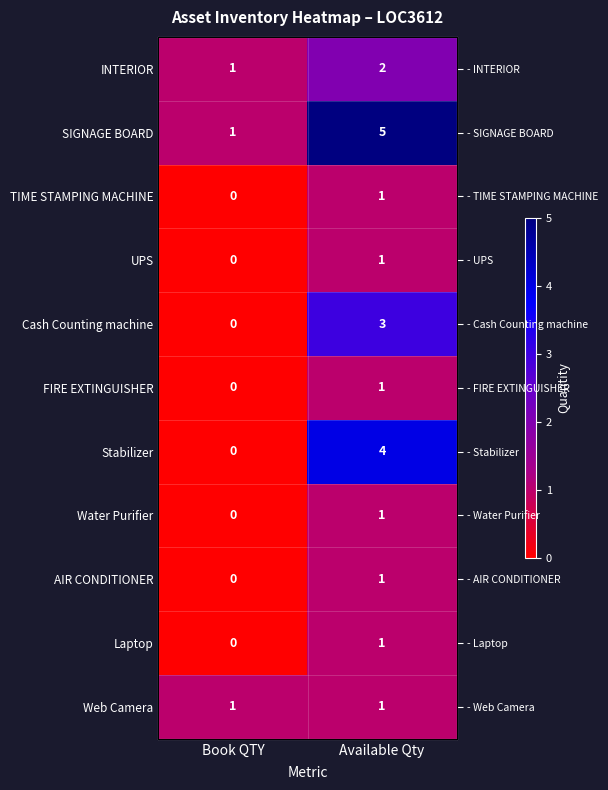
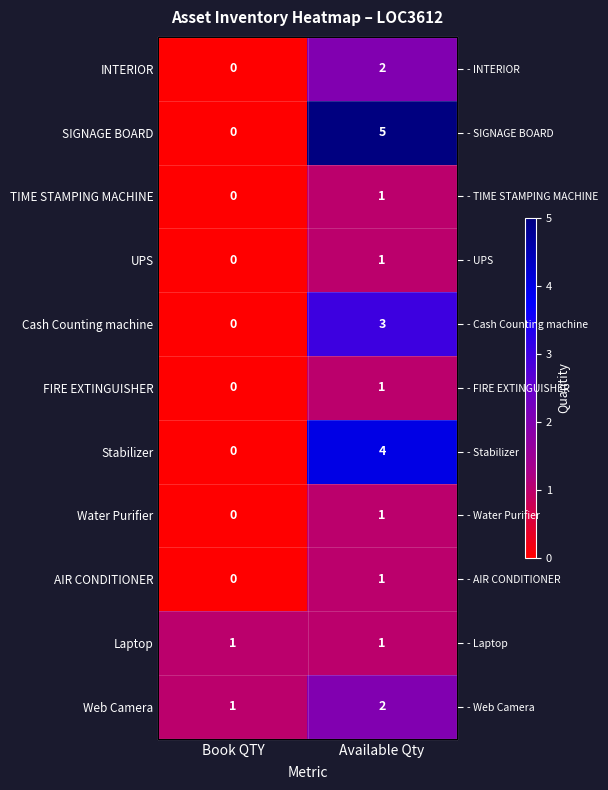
  {
    "INTERIOR": {
-     "Book QTY": 1,
+     "Book QTY": 0,
      "Available Qty": 2
    },
    "SIGNAGE BOARD": {
-     "Book QTY": 1,
+     "Book QTY": 0,
      "Available Qty": 5
    },
    "TIME STAMPING MACHINE": {
      "Book QTY": 0,
      "Available Qty": 1
    },
    "UPS": {
      "Book QTY": 0,
      "Available Qty": 1
    },
    "Cash Counting machine": {
      "Book QTY": 0,
      "Available Qty": 3
    },
    "FIRE EXTINGUISHER": {
      "Book QTY": 0,
      "Available Qty": 1
    },
    "Stabilizer": {
      "Book QTY": 0,
      "Available Qty": 4
    },
    "Water Purifier": {
      "Book QTY": 0,
      "Available Qty": 1
    },
    "AIR CONDITIONER": {
      "Book QTY": 0,
      "Available Qty": 1
    },
    "Laptop": {
-     "Book QTY": 0,
+     "Book QTY": 1,
      "Available Qty": 1
    },
    "Web Camera": {
      "Book QTY": 1,
-     "Available Qty": 1
+     "Available Qty": 2
    }
  }
